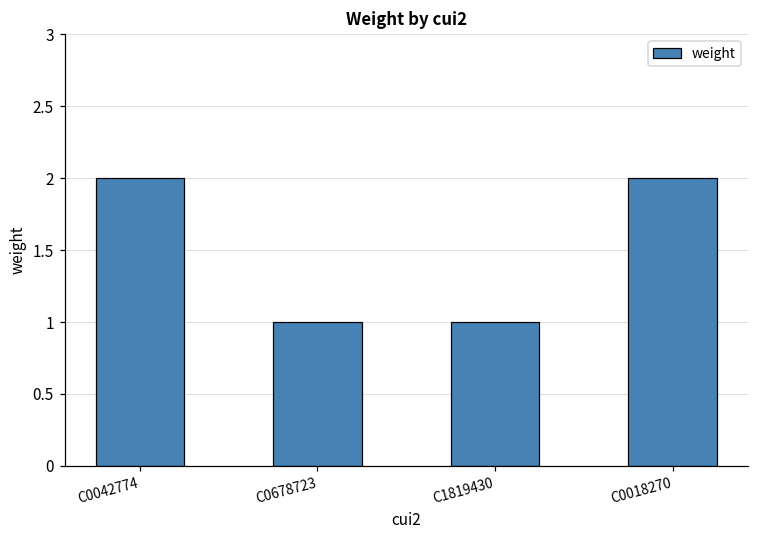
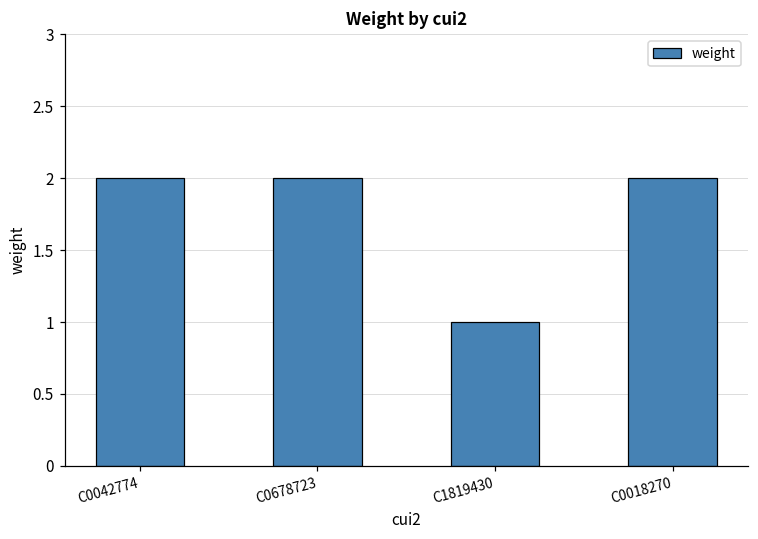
  {
    "C0042774": 2,
-   "C0678723": 1,
+   "C0678723": 2,
    "C1819430": 1,
    "C0018270": 2
  }
